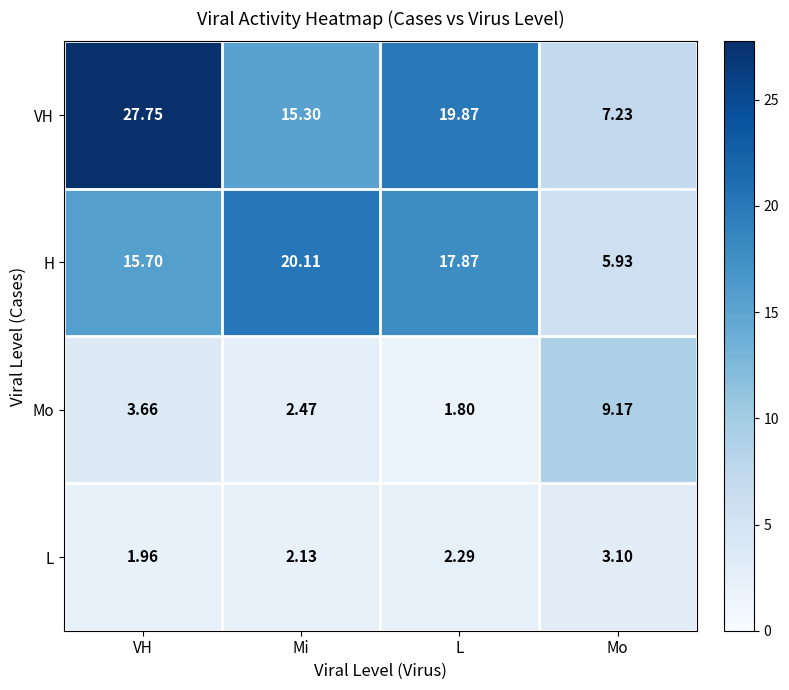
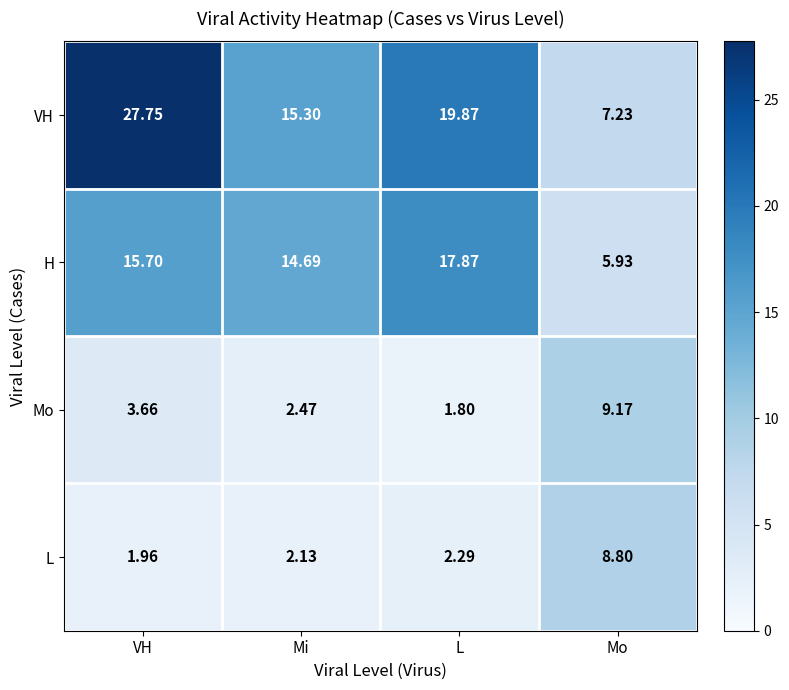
  {
    "VH": {
      "VH": 27.75,
      "Mi": 15.30,
      "L": 19.87,
      "Mo": 7.23
    },
    "H": {
      "VH": 15.70,
-     "Mi": 20.11,
+     "Mi": 14.69,
      "L": 17.87,
      "Mo": 5.93
    },
    "Mo": {
      "VH": 3.66,
      "Mi": 2.47,
      "L": 1.80,
      "Mo": 9.17
    },
    "L": {
      "VH": 1.96,
      "Mi": 2.13,
      "L": 2.29,
-     "Mo": 3.10
+     "Mo": 8.80
    }
  }
